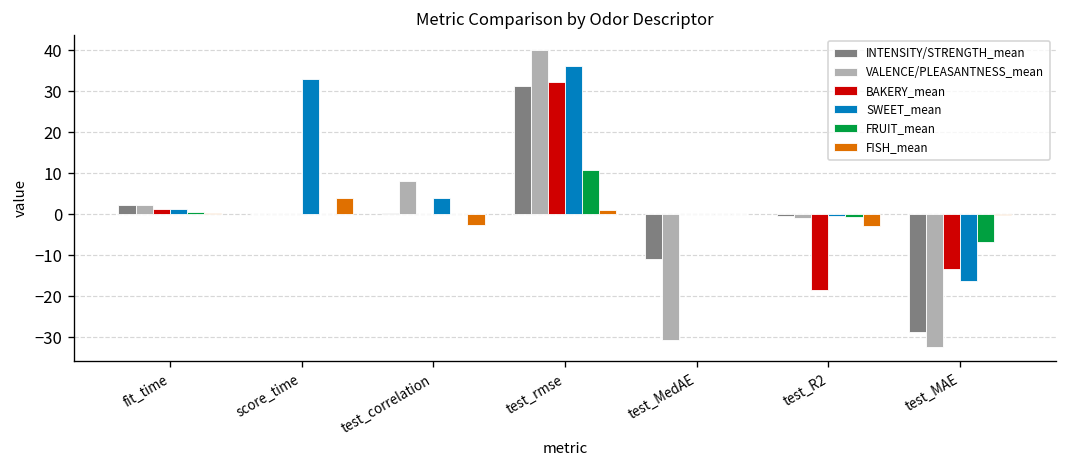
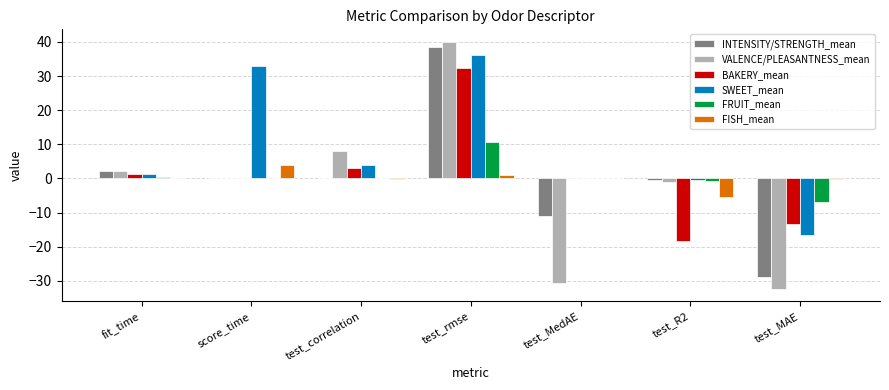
  {
    "INTENSITY/STRENGTH_mean": {
      "fit_time": 2,
-     "test_rmse": 31,
+     "test_rmse": 39,
      "test_MedAE": -11,
      "test_MAE": -29
    },
    "VALENCE/PLEASANTNESS_mean": {
      "fit_time": 2,
      "test_correlation": 8,
      "test_rmse": 40,
      "test_MedAE": -31,
      "test_R2": -1,
      "test_MAE": -32
    },
    "BAKERY_mean": {
      "fit_time": 1,
-     "test_correlation": 0,
+     "test_correlation": 3,
      "test_rmse": 32,
      "test_MedAE": 0,
      "test_R2": -18,
      "test_MAE": -13
    },
    "SWEET_mean": {
      "fit_time": 1,
      "score_time": 33,
      "test_correlation": 4,
      "test_rmse": 36,
      "test_MedAE": 0,
      "test_MAE": -16
    },
    "FRUIT_mean": {
      "test_rmse": 11,
      "test_MedAE": 0,
      "test_R2": -1,
      "test_MAE": -7
    },
    "FISH_mean": {
      "score_time": 4,
-     "test_correlation": -3,
+     "test_correlation": 0,
      "test_rmse": 1,
      "test_MedAE": 0,
-     "test_R2": -3
+     "test_R2": -5
    }
  }
